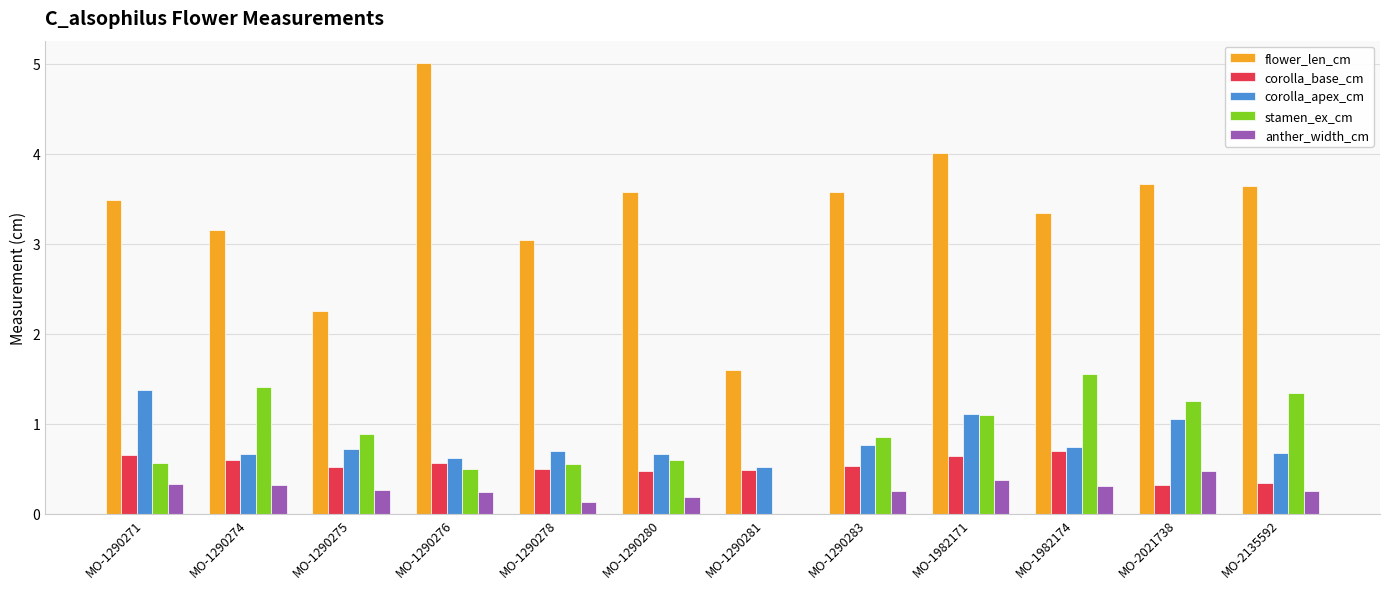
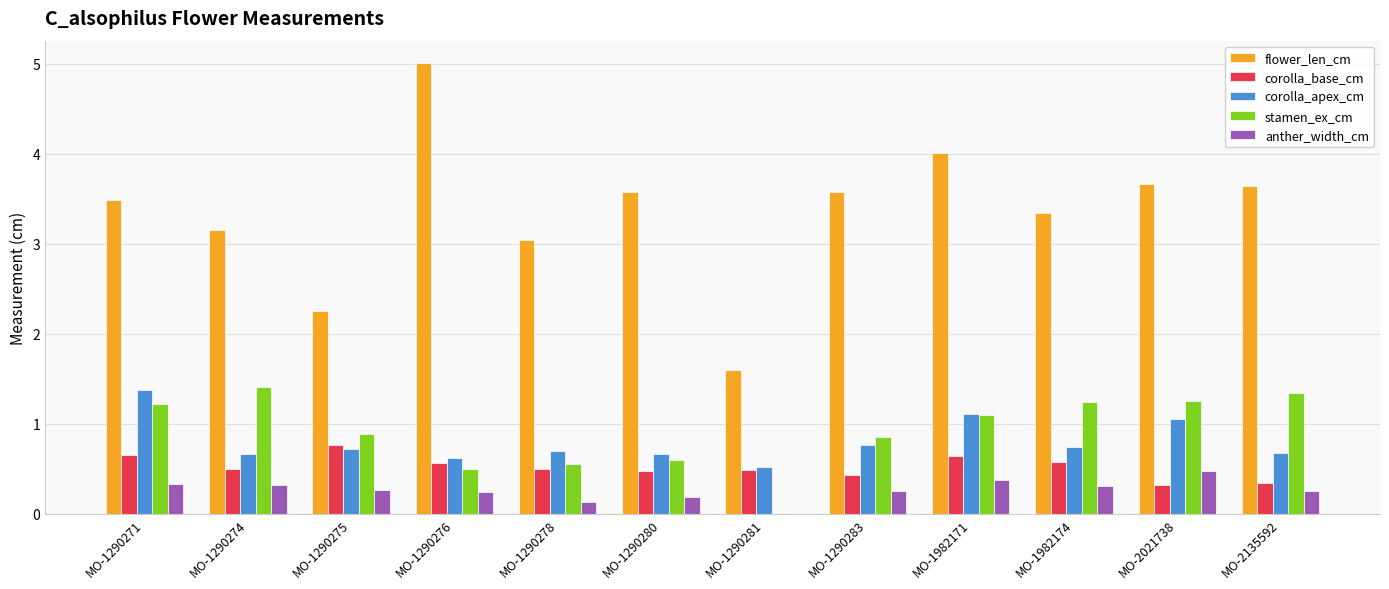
  {
    "flower_len_cm": {
      "MO-1290271": 3.5,
      "MO-1290274": 3.2,
      "MO-1290275": 2.2,
      "MO-1290276": 5.0,
      "MO-1290278": 3.0,
      "MO-1290280": 3.6,
      "MO-1290281": 1.6,
      "MO-1290283": 3.6,
      "MO-1982171": 4.0,
      "MO-1982174": 3.3,
      "MO-2021738": 3.7,
      "MO-2135592": 3.6
    },
    "corolla_base_cm": {
      "MO-1290271": 0.7,
-     "MO-1290274": 0.6,
-     "MO-1290275": 0.5,
+     "MO-1290274": 0.5,
+     "MO-1290275": 0.8,
      "MO-1290276": 0.6,
      "MO-1290278": 0.5,
      "MO-1290280": 0.5,
      "MO-1290281": 0.5,
-     "MO-1290283": 0.5,
+     "MO-1290283": 0.4,
      "MO-1982171": 0.6,
-     "MO-1982174": 0.7,
+     "MO-1982174": 0.6,
      "MO-2021738": 0.3,
      "MO-2135592": 0.3
    },
    "corolla_apex_cm": {
      "MO-1290271": 1.4,
      "MO-1290274": 0.7,
      "MO-1290275": 0.7,
      "MO-1290276": 0.6,
      "MO-1290278": 0.7,
      "MO-1290280": 0.7,
      "MO-1290281": 0.5,
      "MO-1290283": 0.8,
      "MO-1982171": 1.1,
      "MO-1982174": 0.7,
      "MO-2021738": 1.0,
      "MO-2135592": 0.7
    },
    "stamen_ex_cm": {
-     "MO-1290271": 0.6,
+     "MO-1290271": 1.2,
      "MO-1290274": 1.4,
      "MO-1290275": 0.9,
      "MO-1290276": 0.5,
      "MO-1290278": 0.6,
      "MO-1290280": 0.6,
      "MO-1290281": 0.0,
      "MO-1290283": 0.9,
      "MO-1982171": 1.1,
-     "MO-1982174": 1.6,
+     "MO-1982174": 1.2,
      "MO-2021738": 1.3,
      "MO-2135592": 1.3
    },
    "anther_width_cm": {
      "MO-1290271": 0.3,
      "MO-1290274": 0.3,
      "MO-1290275": 0.3,
      "MO-1290276": 0.2,
      "MO-1290278": 0.1,
      "MO-1290280": 0.2,
      "MO-1290281": 0.0,
      "MO-1290283": 0.3,
      "MO-1982171": 0.4,
      "MO-1982174": 0.3,
      "MO-2021738": 0.5,
      "MO-2135592": 0.2
    }
  }
